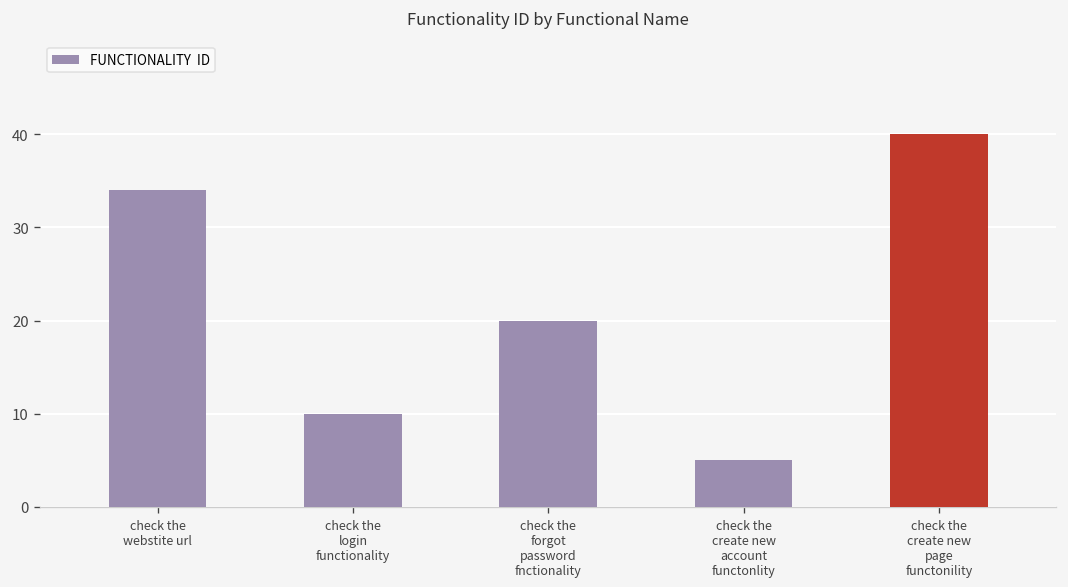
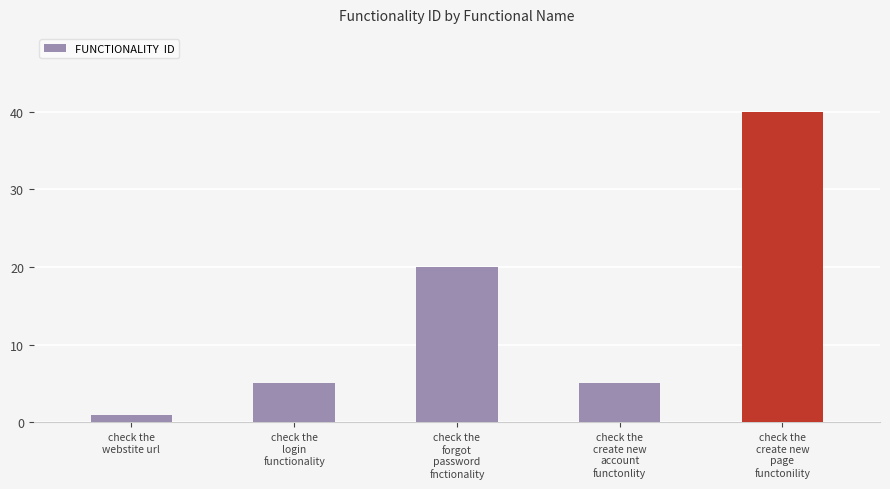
  {
-   "check the webstite url": 34,
-   "check the login functionality": 10,
+   "check the webstite url": 1,
+   "check the login functionality": 5,
    "check the forgot password fnctionality": 20,
    "check the create new account functonlity": 5,
    "check the create new page functonility": 40
  }
